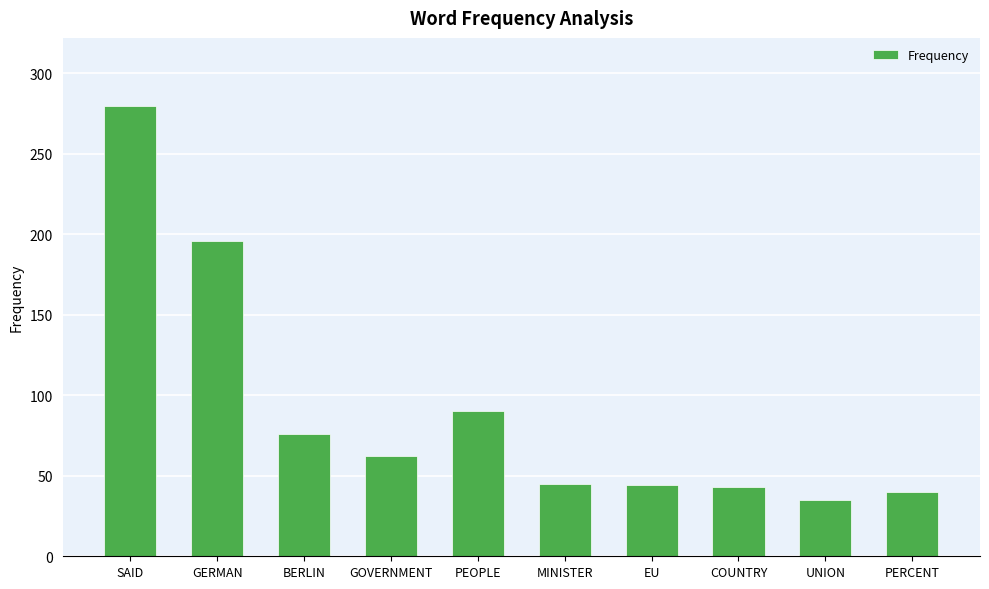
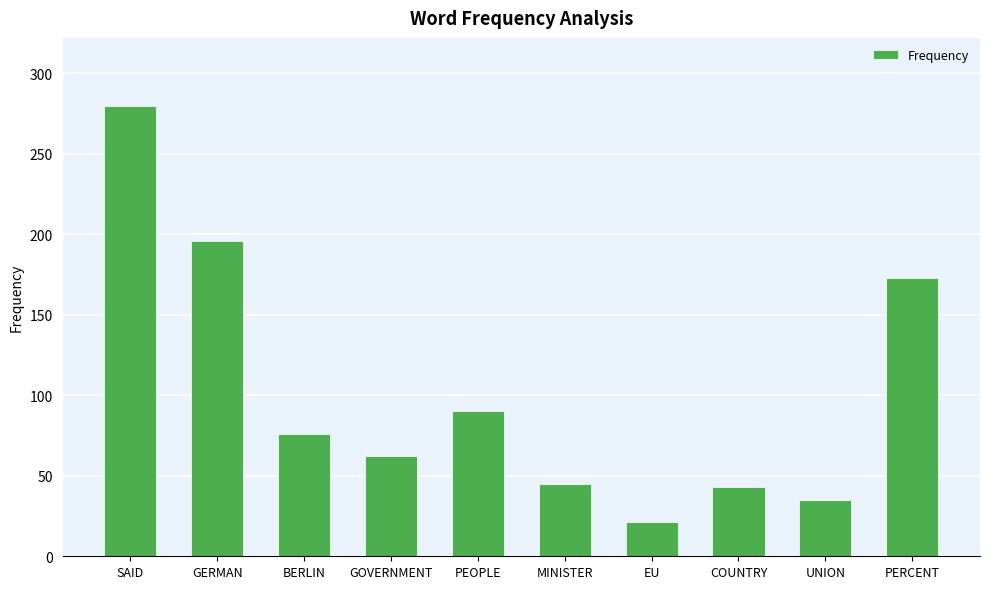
  {
    "SAID": 280,
    "GERMAN": 196,
    "BERLIN": 76,
    "GOVERNMENT": 62,
    "PEOPLE": 90,
    "MINISTER": 45,
-   "EU": 44,
+   "EU": 21,
    "COUNTRY": 43,
    "UNION": 35,
-   "PERCENT": 40
+   "PERCENT": 173
  }
